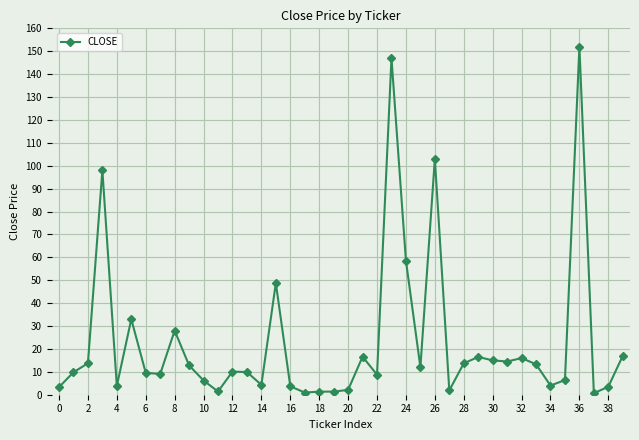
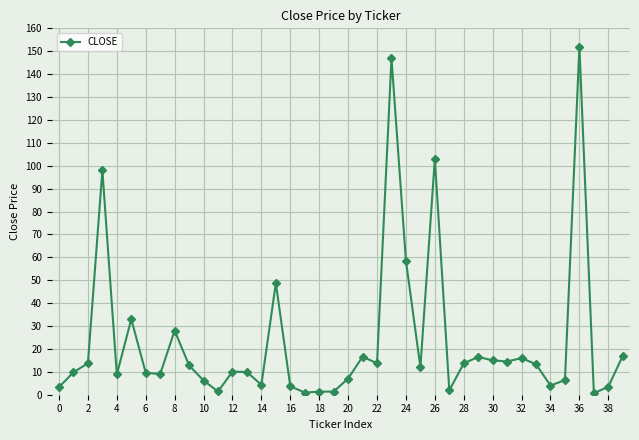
  {
    "0": 3,
    "2": 14,
-   "4": 4,
+   "4": 9,
    "6": 10,
    "8": 28,
    "10": 6,
    "12": 10,
    "14": 4,
    "16": 4,
    "18": 1,
-   "20": 2,
-   "22": 9,
+   "20": 7,
+   "22": 14,
    "24": 59,
    "26": 103,
    "28": 14,
    "30": 15,
    "32": 16,
    "34": 4,
    "36": 152,
    "38": 3
  }
